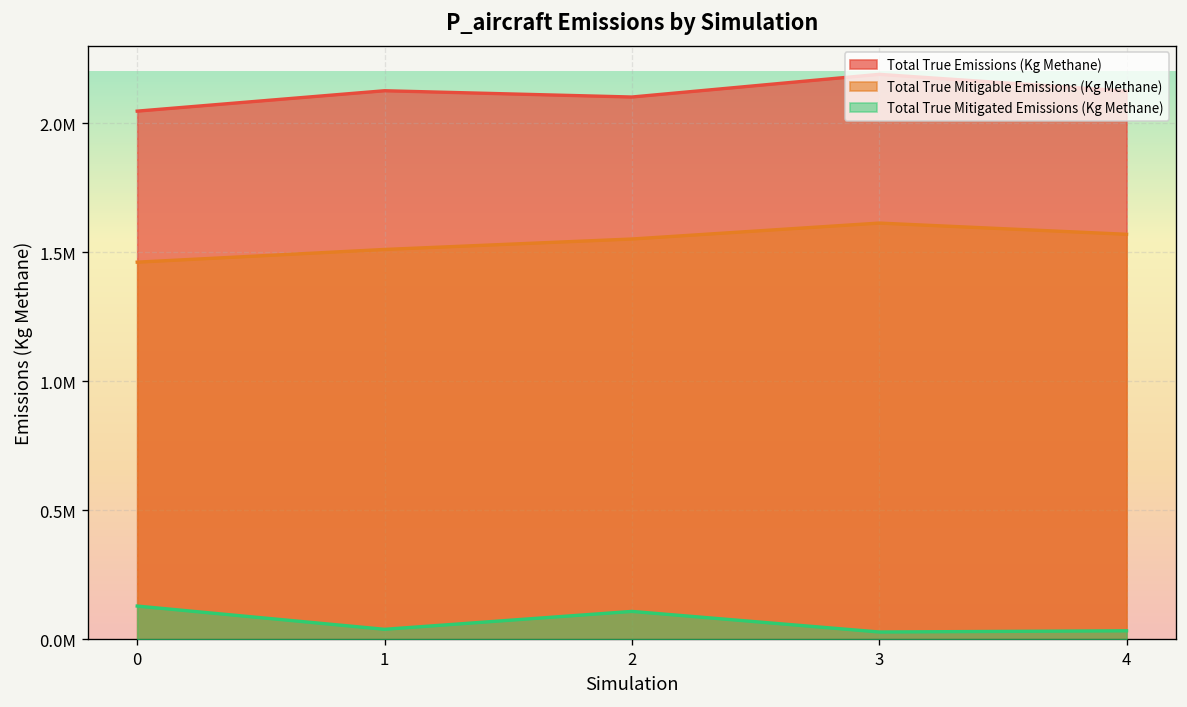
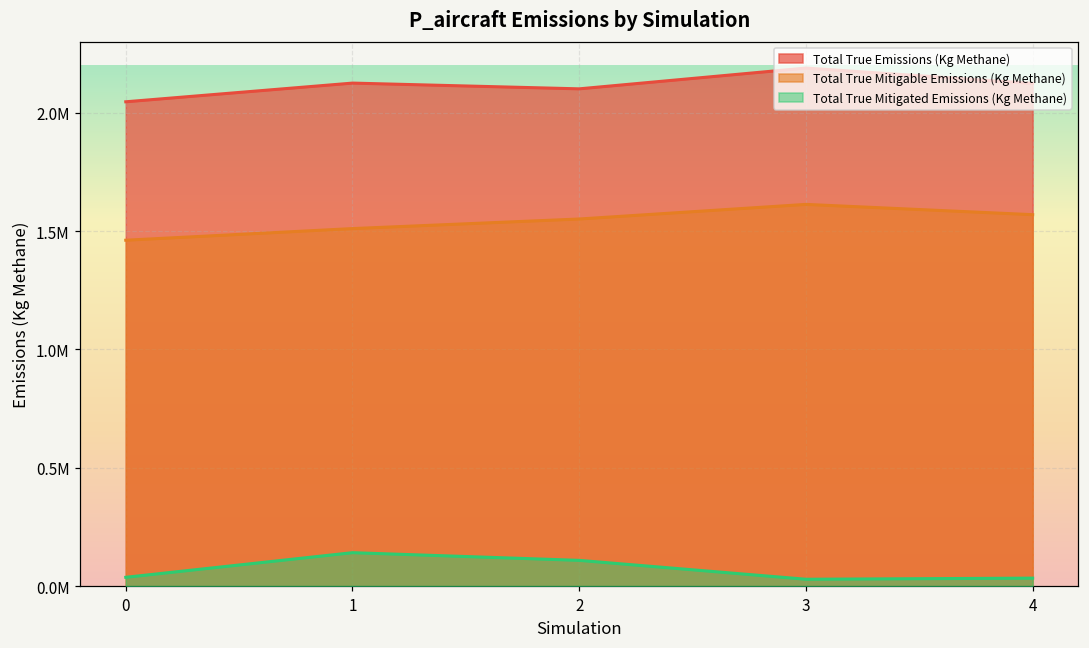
  {
    "Total True Mitigated Emissions (Kg Methane)": {
-     "0": 130000,
-     "1": 40000,
+     "0": 40000,
+     "1": 140000,
      "2": 110000,
      "3": 30000,
      "4": 30000
    }
  }
